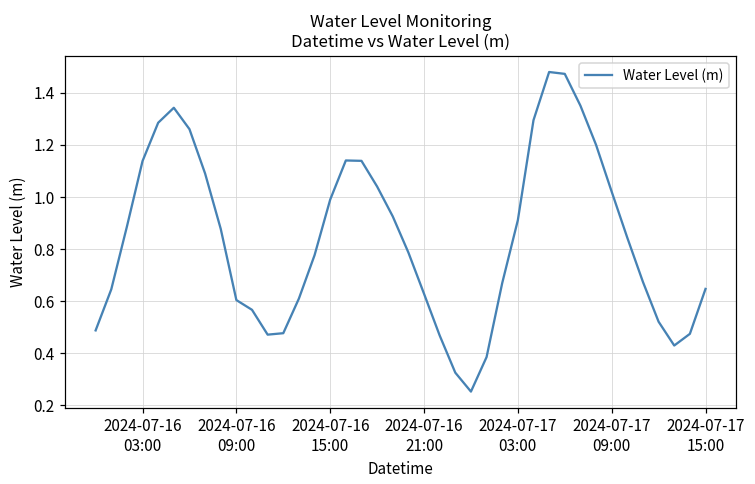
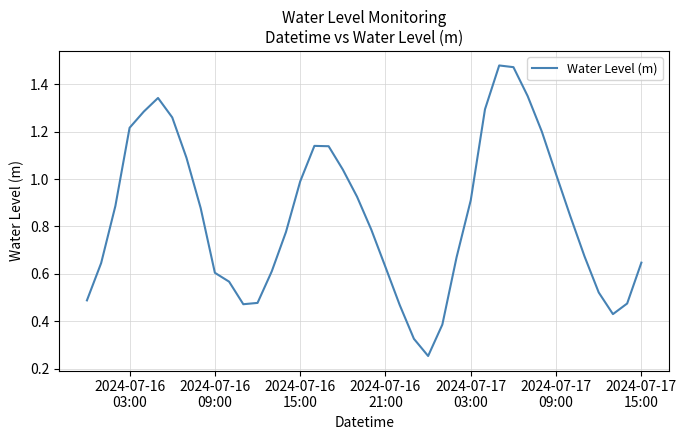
  {
-   "2024-07-16 03:00": 1.14,
+   "2024-07-16 03:00": 1.22,
    "2024-07-16 09:00": 0.60,
    "2024-07-16 15:00": 0.99,
    "2024-07-16 21:00": 0.63,
    "2024-07-17 03:00": 0.91,
    "2024-07-17 09:00": 1.02,
    "2024-07-17 15:00": 0.65
  }
